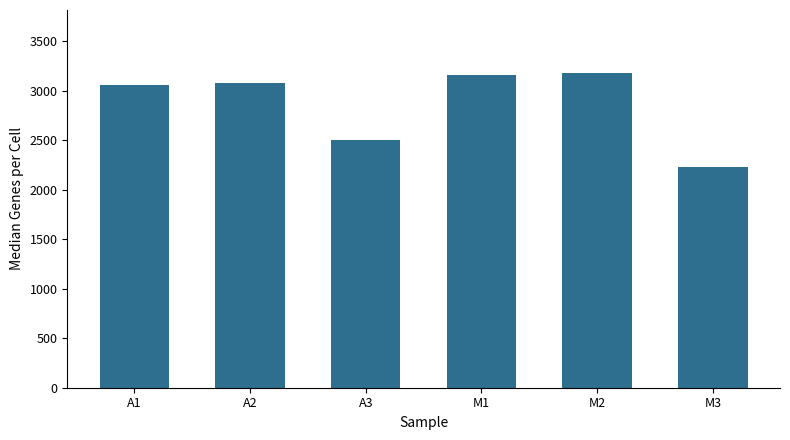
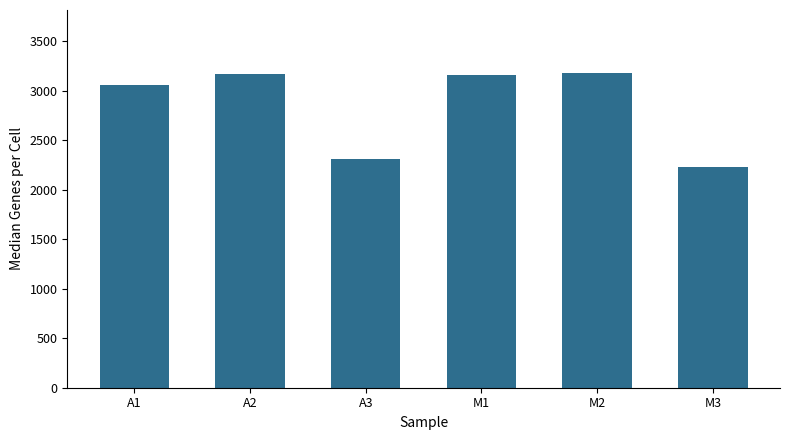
  {
    "A1": 3100,
-   "A2": 3100,
-   "A3": 2500,
+   "A2": 3200,
+   "A3": 2300,
    "M1": 3200,
    "M2": 3200,
    "M3": 2200
  }
